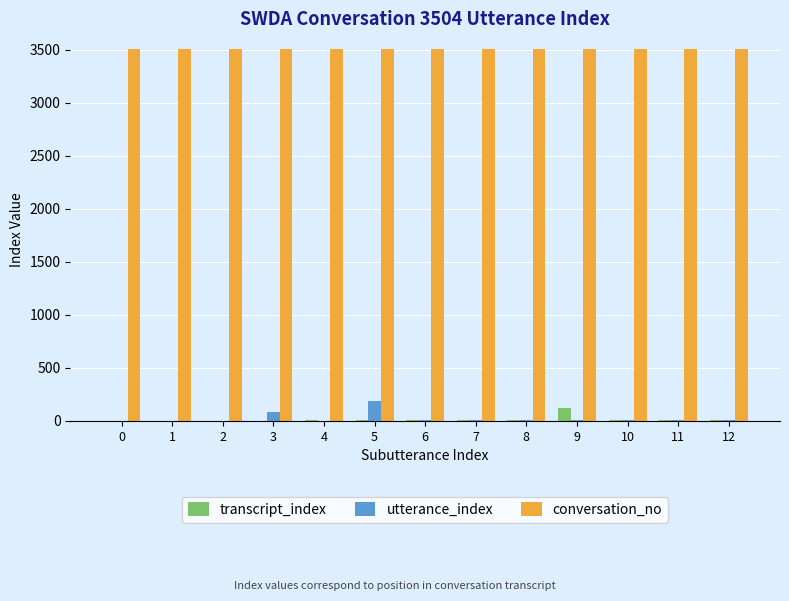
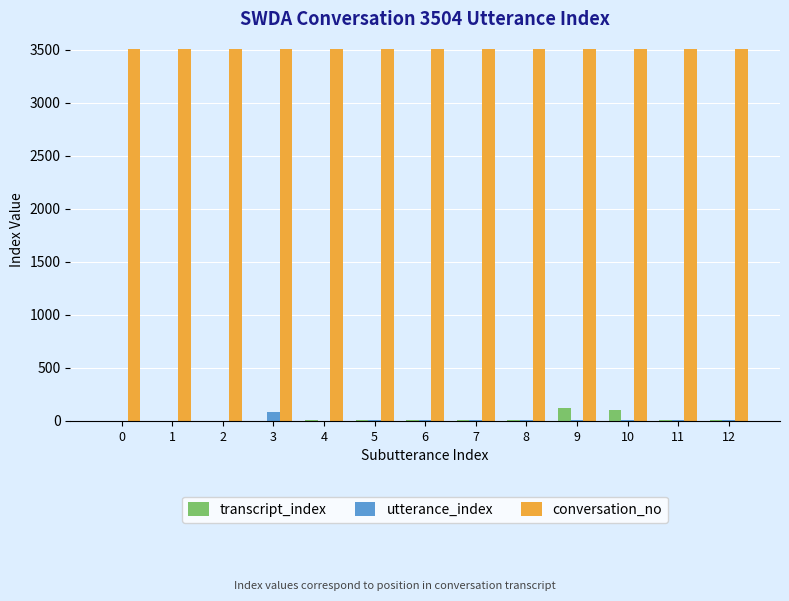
  {
    "transcript_index": {
      "0": 0,
      "9": 120,
-     "10": 10
+     "10": 100
    },
    "utterance_index": {
      "3": 80,
-     "5": 190
+     "5": 0
    },
    "conversation_no": {
      "0": 3500,
      "1": 3500,
      "2": 3500,
      "3": 3500,
      "4": 3500,
      "5": 3500,
      "6": 3500,
      "7": 3500,
      "8": 3500,
      "9": 3500,
      "10": 3500,
      "11": 3500,
      "12": 3500
    }
  }
